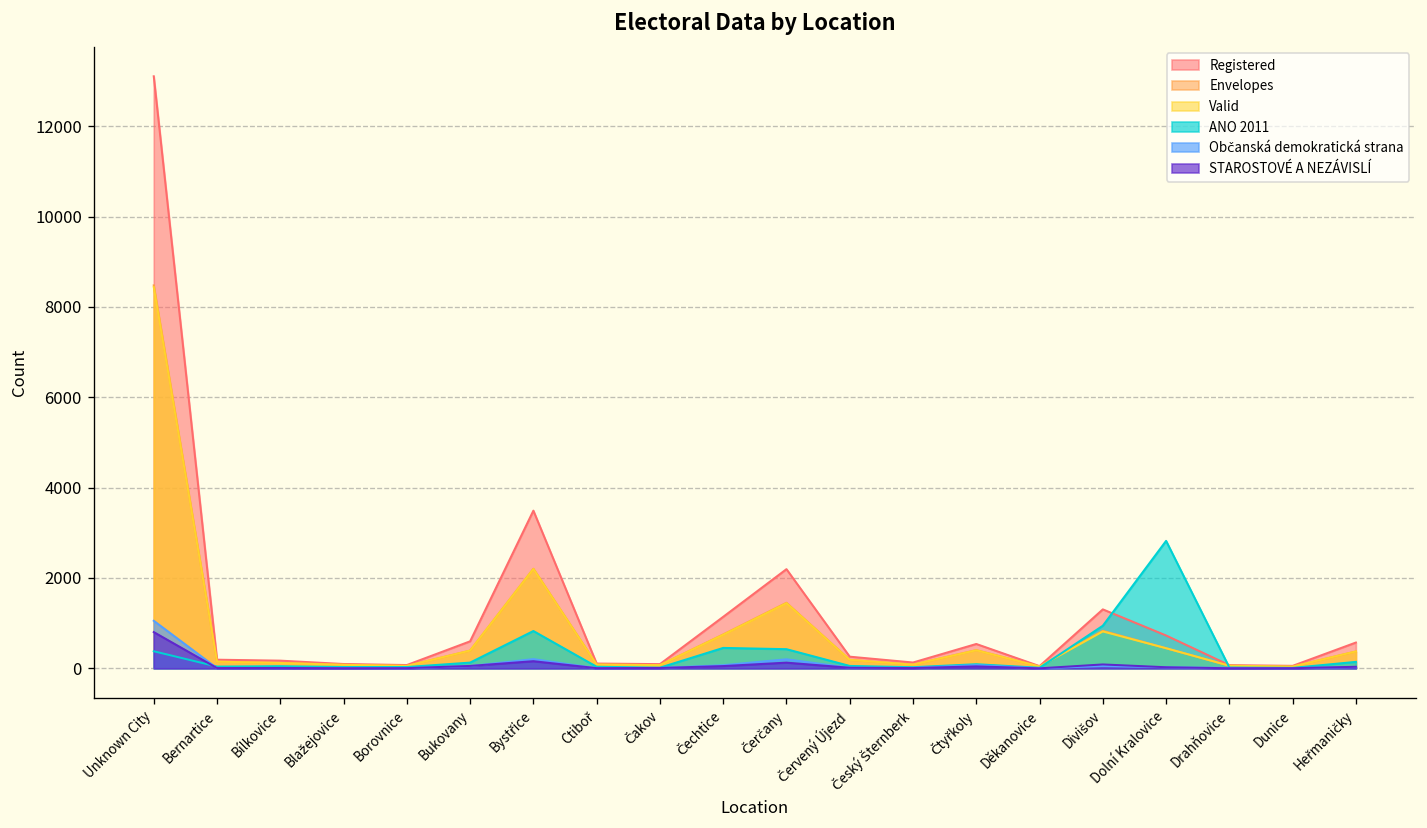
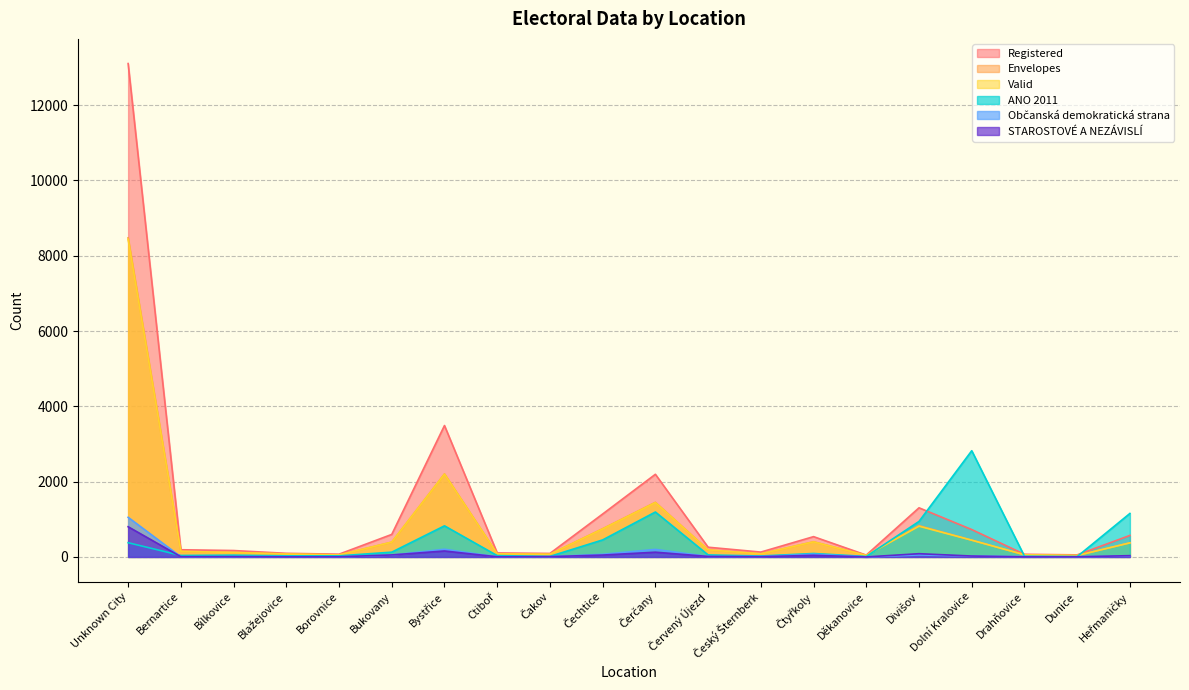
  {
    "ANO 2011": {
      "Unknown City": 400,
      "Bukovany": 100,
      "Bystřice": 800,
      "Čechtice": 500,
-     "Čerčany": 400,
+     "Čerčany": 1200,
      "Divišov": 900,
      "Dolní Kralovice": 2800,
-     "Heřmaničky": 100
+     "Heřmaničky": 1200
    },
    "Občanská demokratická strana": {
      "Unknown City": 1100,
      "Čerčany": 200
    },
    "STAROSTOVÉ A NEZÁVISLÍ": {
      "Unknown City": 800,
      "Čerčany": 100
    }
  }
